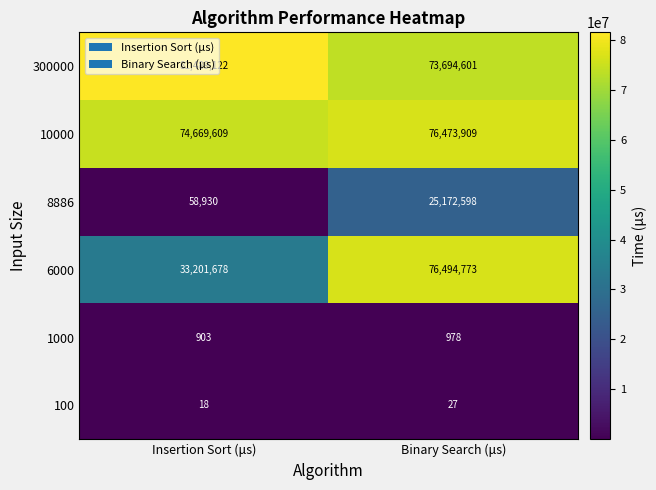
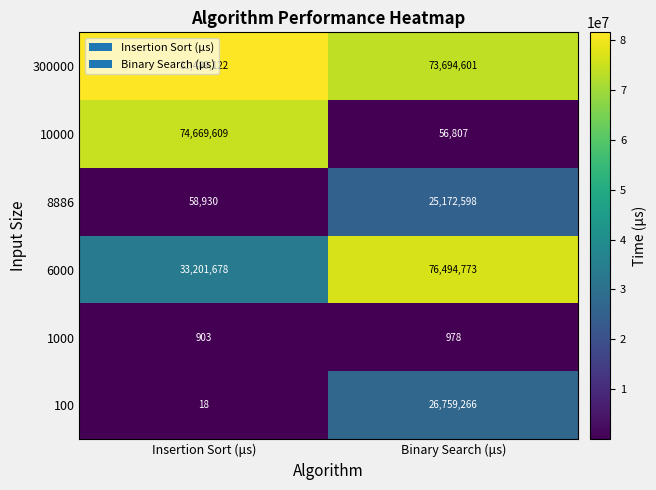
  {
    "300000": {
      "Binary Search (μs)": "73,694,601"
    },
    "10000": {
      "Insertion Sort (μs)": "74,669,609",
-     "Binary Search (μs)": "76,473,909"
+     "Binary Search (μs)": "56,807"
    },
    "8886": {
      "Insertion Sort (μs)": "58,930",
      "Binary Search (μs)": "25,172,598"
    },
    "6000": {
      "Insertion Sort (μs)": "33,201,678",
      "Binary Search (μs)": "76,494,773"
    },
    "1000": {
      "Insertion Sort (μs)": "903",
      "Binary Search (μs)": "978"
    },
    "100": {
      "Insertion Sort (μs)": "18",
-     "Binary Search (μs)": "27"
+     "Binary Search (μs)": "26,759,266"
    }
  }
